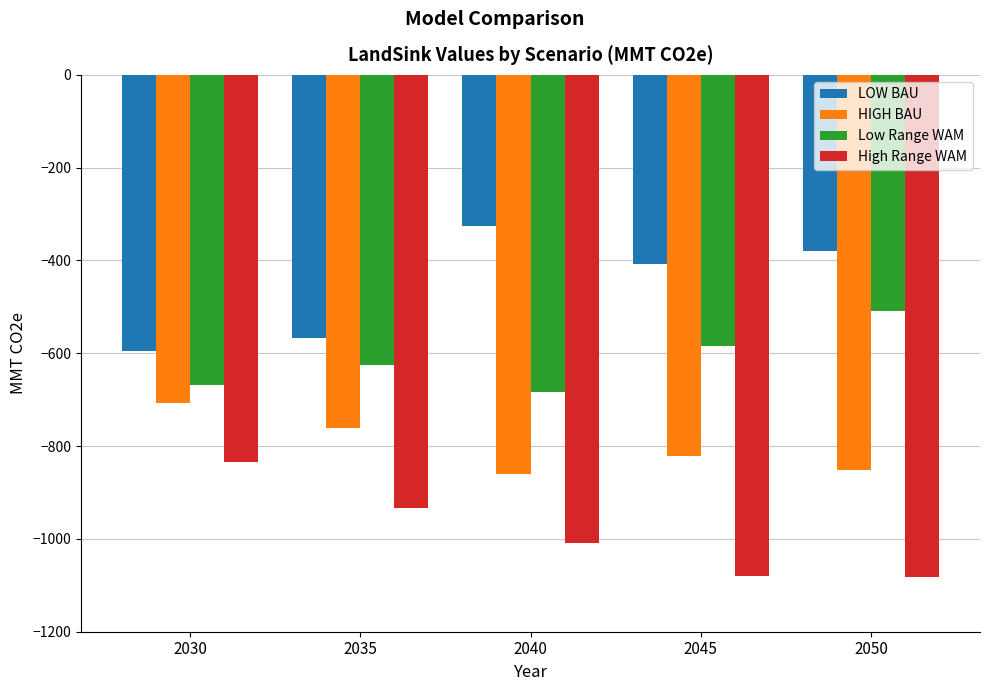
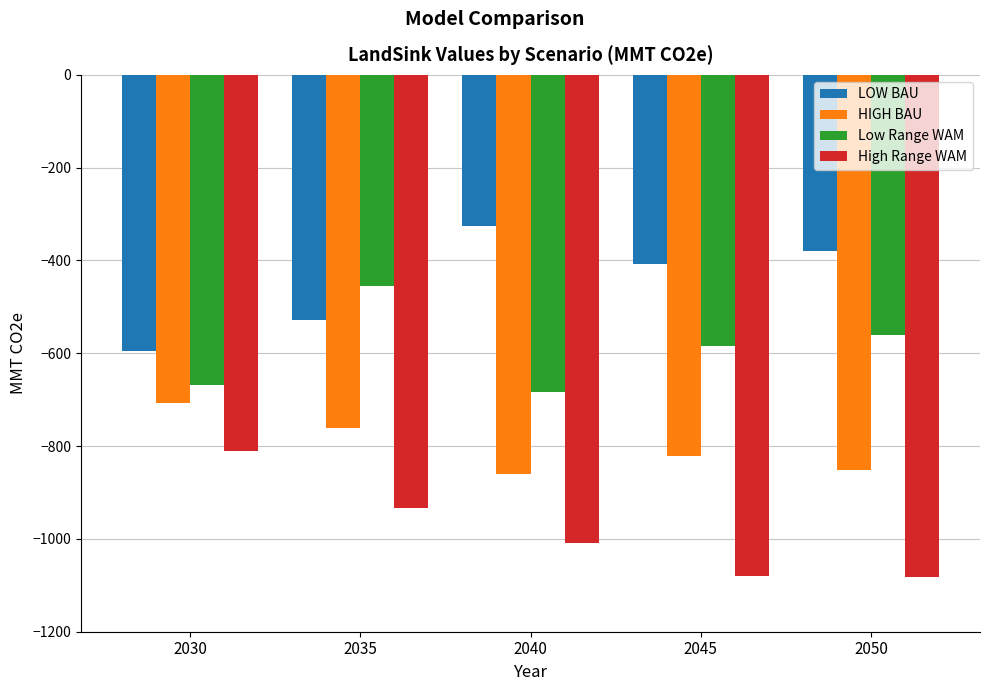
  {
    "LOW BAU": {
      "2030": -590,
-     "2035": -570,
+     "2035": -530,
      "2040": -330,
      "2045": -410,
      "2050": -380
    },
    "HIGH BAU": {
      "2030": -710,
      "2035": -760,
      "2040": -860,
      "2045": -820,
      "2050": -850
    },
    "Low Range WAM": {
      "2030": -670,
-     "2035": -630,
+     "2035": -460,
      "2040": -680,
      "2045": -580,
-     "2050": -510
+     "2050": -560
    },
    "High Range WAM": {
-     "2030": -830,
+     "2030": -810,
      "2035": -930,
      "2040": -1010,
      "2045": -1080,
      "2050": -1080
    }
  }
